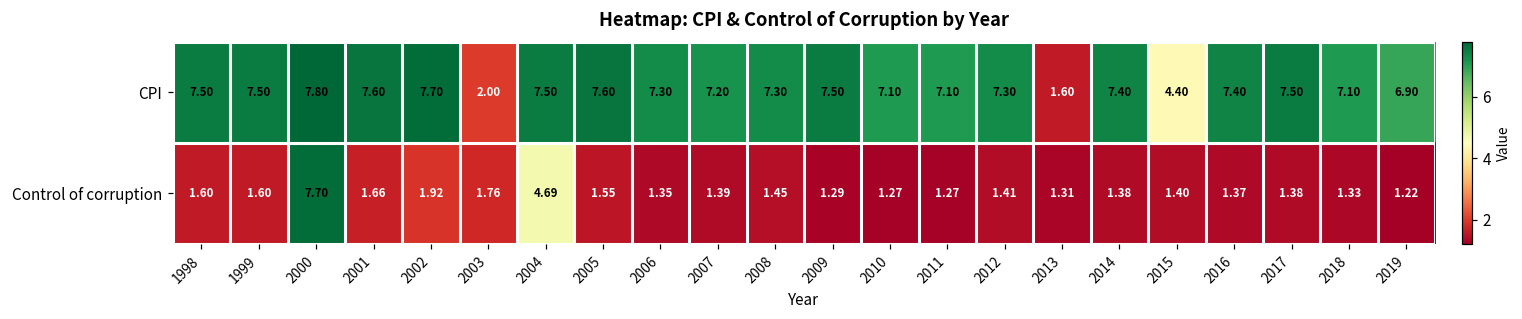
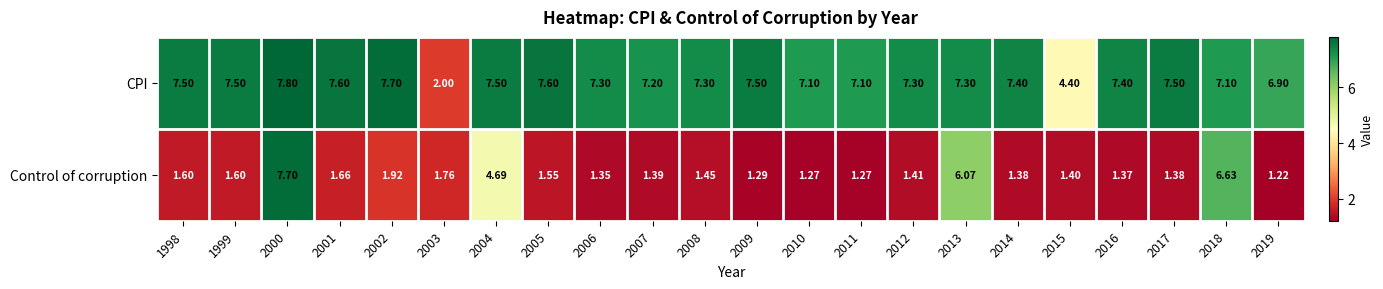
  {
    "CPI": {
      "1998": 7.50,
      "1999": 7.50,
      "2000": 7.80,
      "2001": 7.60,
      "2002": 7.70,
      "2003": 2.00,
      "2004": 7.50,
      "2005": 7.60,
      "2006": 7.30,
      "2007": 7.20,
      "2008": 7.30,
      "2009": 7.50,
      "2010": 7.10,
      "2011": 7.10,
      "2012": 7.30,
-     "2013": 1.60,
+     "2013": 7.30,
      "2014": 7.40,
      "2015": 4.40,
      "2016": 7.40,
      "2017": 7.50,
      "2018": 7.10,
      "2019": 6.90
    },
    "Control of corruption": {
      "1998": 1.60,
      "1999": 1.60,
      "2000": 7.70,
      "2001": 1.66,
      "2002": 1.92,
      "2003": 1.76,
      "2004": 4.69,
      "2005": 1.55,
      "2006": 1.35,
      "2007": 1.39,
      "2008": 1.45,
      "2009": 1.29,
      "2010": 1.27,
      "2011": 1.27,
      "2012": 1.41,
-     "2013": 1.31,
+     "2013": 6.07,
      "2014": 1.38,
      "2015": 1.40,
      "2016": 1.37,
      "2017": 1.38,
-     "2018": 1.33,
+     "2018": 6.63,
      "2019": 1.22
    }
  }
